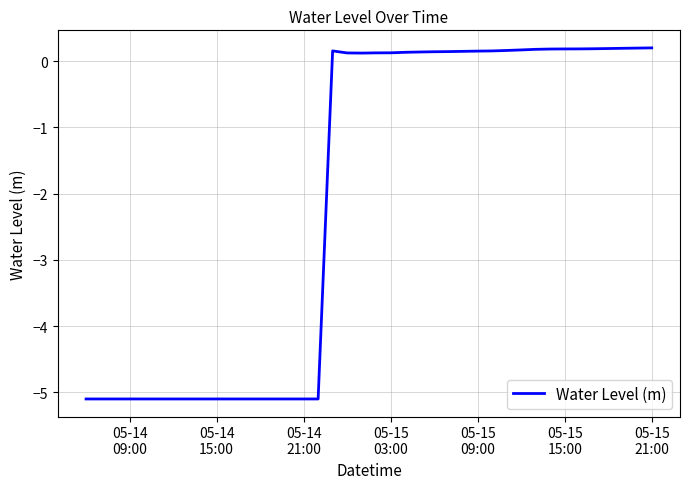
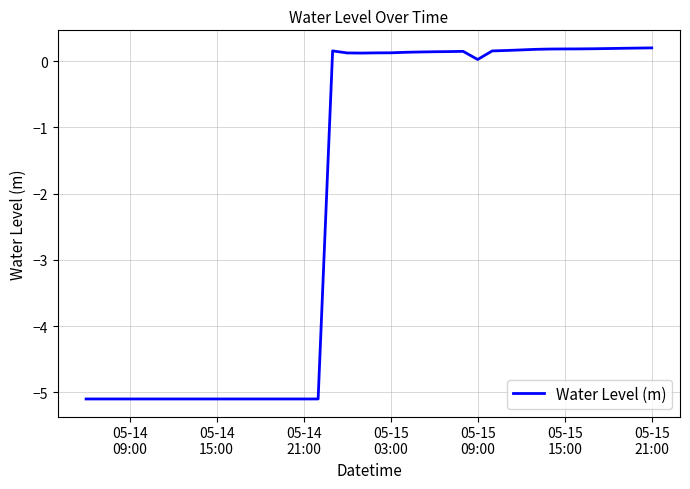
  {
    "05-14 09:00": -5.1,
    "05-14 15:00": -5.1,
    "05-14 21:00": -5.1,
    "05-15 03:00": 0.1,
-   "05-15 09:00": 0.2,
+   "05-15 09:00": 0.0,
    "05-15 15:00": 0.2,
    "05-15 21:00": 0.2
  }
